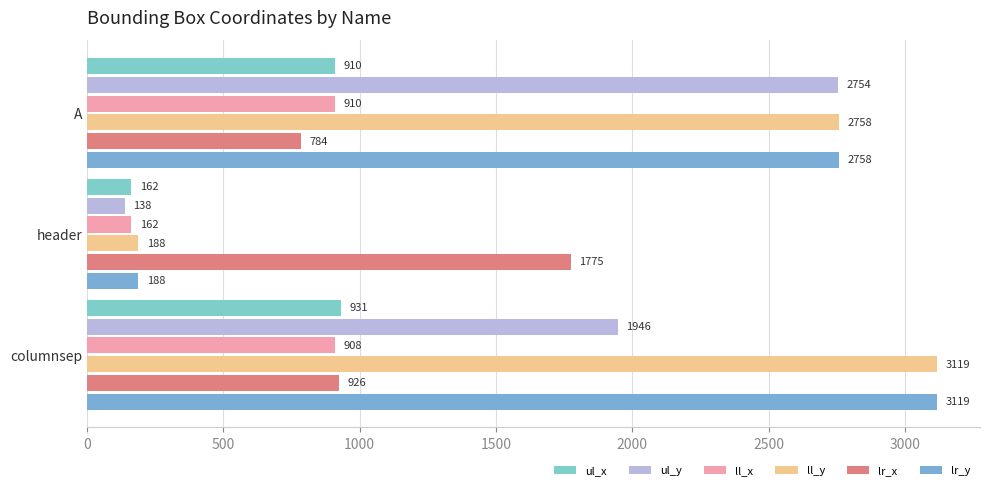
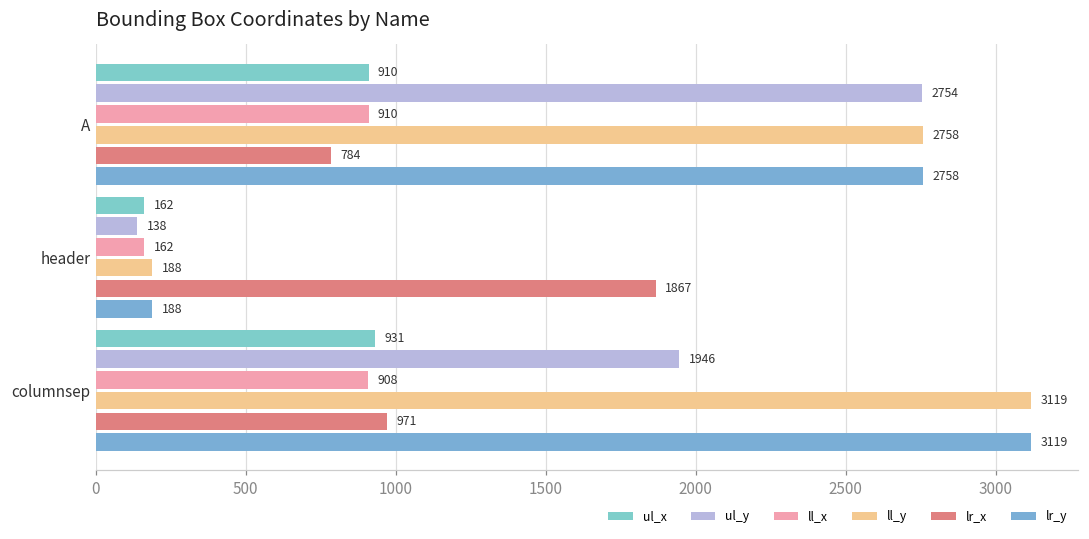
  {
    "ul_y": {
      "A": 2754,
      "header": 138,
      "columnsep": 1946
    },
    "lr_x": {
      "A": 784,
-     "header": 1775,
-     "columnsep": 926
+     "header": 1867,
+     "columnsep": 971
    }
  }
